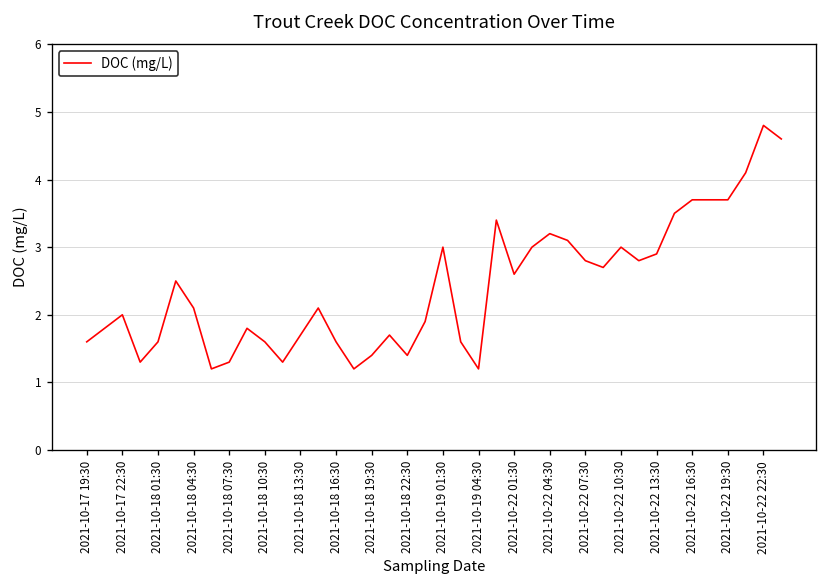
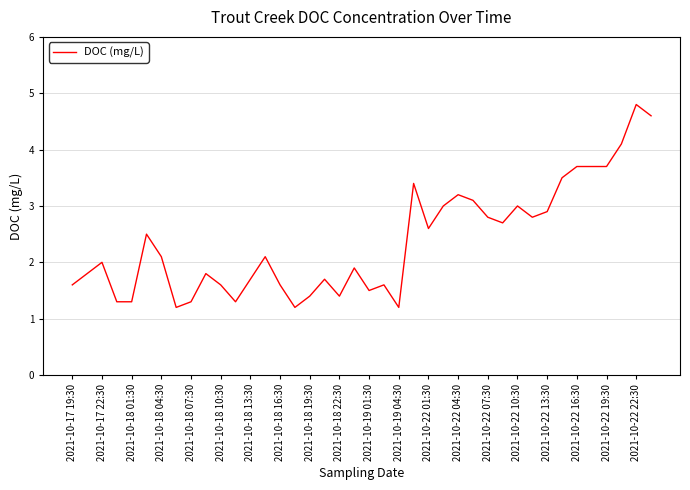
  {
    "2021-10-17 19:30": 1.6,
    "2021-10-17 22:30": 2.0,
-   "2021-10-18 01:30": 1.6,
+   "2021-10-18 01:30": 1.3,
    "2021-10-18 04:30": 2.1,
    "2021-10-18 07:30": 1.3,
    "2021-10-18 10:30": 1.6,
    "2021-10-18 13:30": 1.7,
    "2021-10-18 16:30": 1.6,
    "2021-10-18 19:30": 1.4,
    "2021-10-18 22:30": 1.4,
-   "2021-10-19 01:30": 3.0,
+   "2021-10-19 01:30": 1.5,
    "2021-10-19 04:30": 1.2,
    "2021-10-22 01:30": 2.6,
    "2021-10-22 04:30": 3.2,
    "2021-10-22 07:30": 2.8,
    "2021-10-22 10:30": 3.0,
    "2021-10-22 13:30": 2.9,
    "2021-10-22 16:30": 3.7,
    "2021-10-22 19:30": 3.7,
    "2021-10-22 22:30": 4.8
  }
